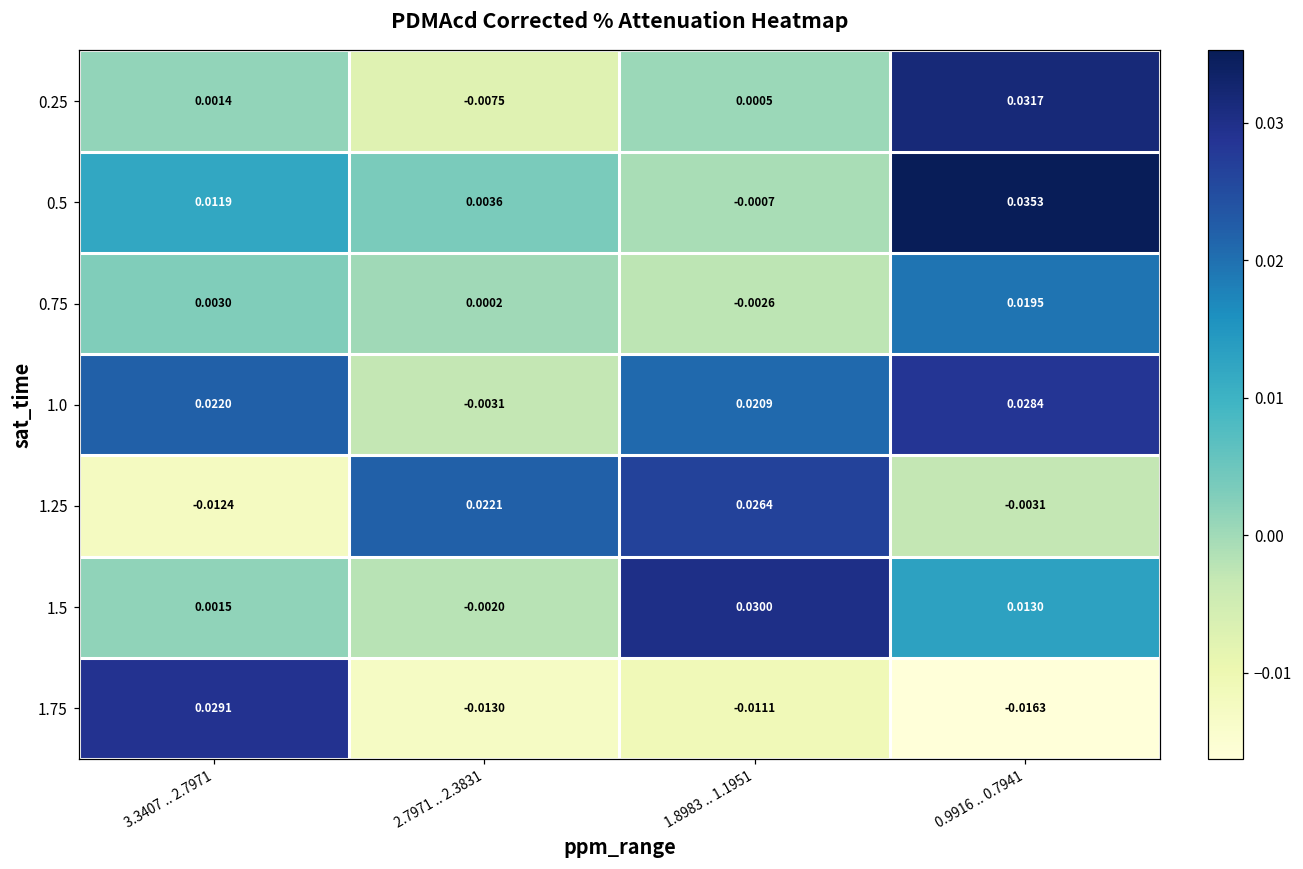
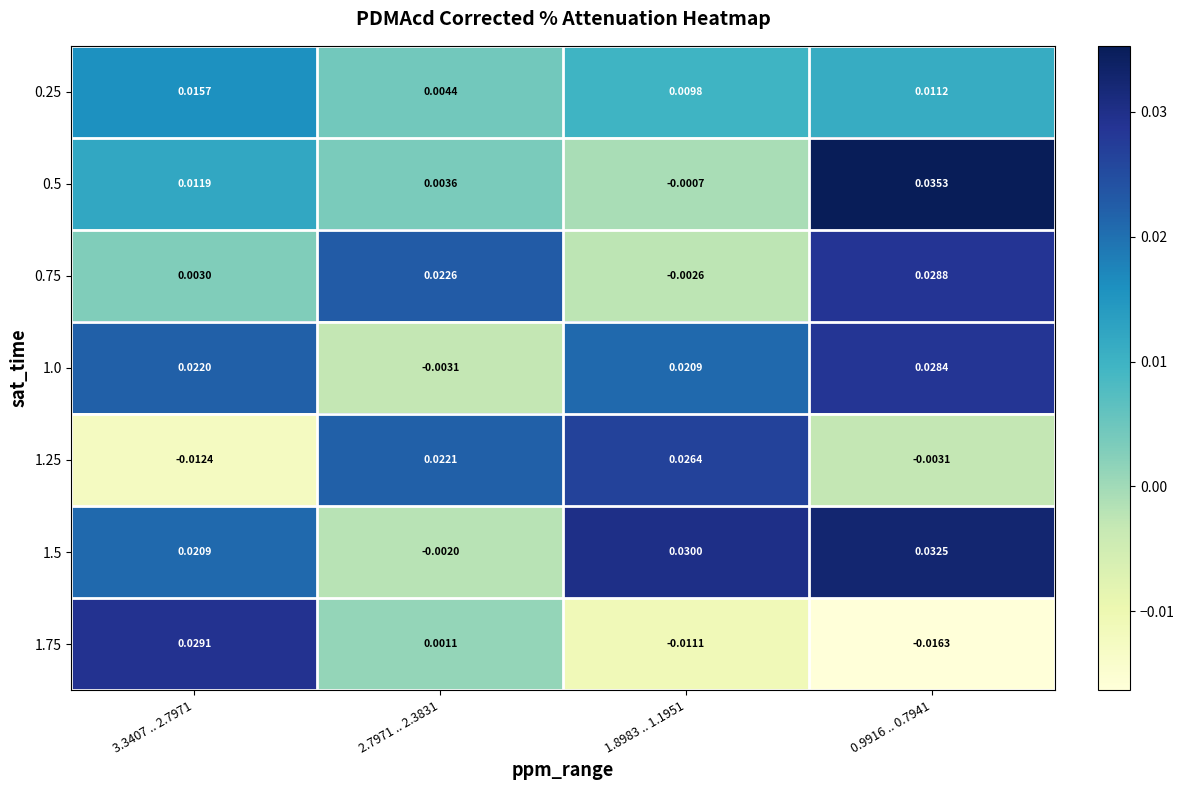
  {
    "0.25": {
-     "3.3407 .. 2.7971": 0.0014,
-     "2.7971 .. 2.3831": -0.0075,
-     "1.8983 .. 1.1951": 0.0005,
-     "0.9916 .. 0.7941": 0.0317
+     "3.3407 .. 2.7971": 0.0157,
+     "2.7971 .. 2.3831": 0.0044,
+     "1.8983 .. 1.1951": 0.0098,
+     "0.9916 .. 0.7941": 0.0112
    },
    "0.5": {
      "3.3407 .. 2.7971": 0.0119,
      "2.7971 .. 2.3831": 0.0036,
      "1.8983 .. 1.1951": -0.0007,
      "0.9916 .. 0.7941": 0.0353
    },
    "0.75": {
      "3.3407 .. 2.7971": 0.0030,
-     "2.7971 .. 2.3831": 0.0002,
+     "2.7971 .. 2.3831": 0.0226,
      "1.8983 .. 1.1951": -0.0026,
-     "0.9916 .. 0.7941": 0.0195
+     "0.9916 .. 0.7941": 0.0288
    },
    "1.0": {
      "3.3407 .. 2.7971": 0.0220,
      "2.7971 .. 2.3831": -0.0031,
      "1.8983 .. 1.1951": 0.0209,
      "0.9916 .. 0.7941": 0.0284
    },
    "1.25": {
      "3.3407 .. 2.7971": -0.0124,
      "2.7971 .. 2.3831": 0.0221,
      "1.8983 .. 1.1951": 0.0264,
      "0.9916 .. 0.7941": -0.0031
    },
    "1.5": {
-     "3.3407 .. 2.7971": 0.0015,
+     "3.3407 .. 2.7971": 0.0209,
      "2.7971 .. 2.3831": -0.0020,
      "1.8983 .. 1.1951": 0.0300,
-     "0.9916 .. 0.7941": 0.0130
+     "0.9916 .. 0.7941": 0.0325
    },
    "1.75": {
      "3.3407 .. 2.7971": 0.0291,
-     "2.7971 .. 2.3831": -0.0130,
+     "2.7971 .. 2.3831": 0.0011,
      "1.8983 .. 1.1951": -0.0111,
      "0.9916 .. 0.7941": -0.0163
    }
  }
